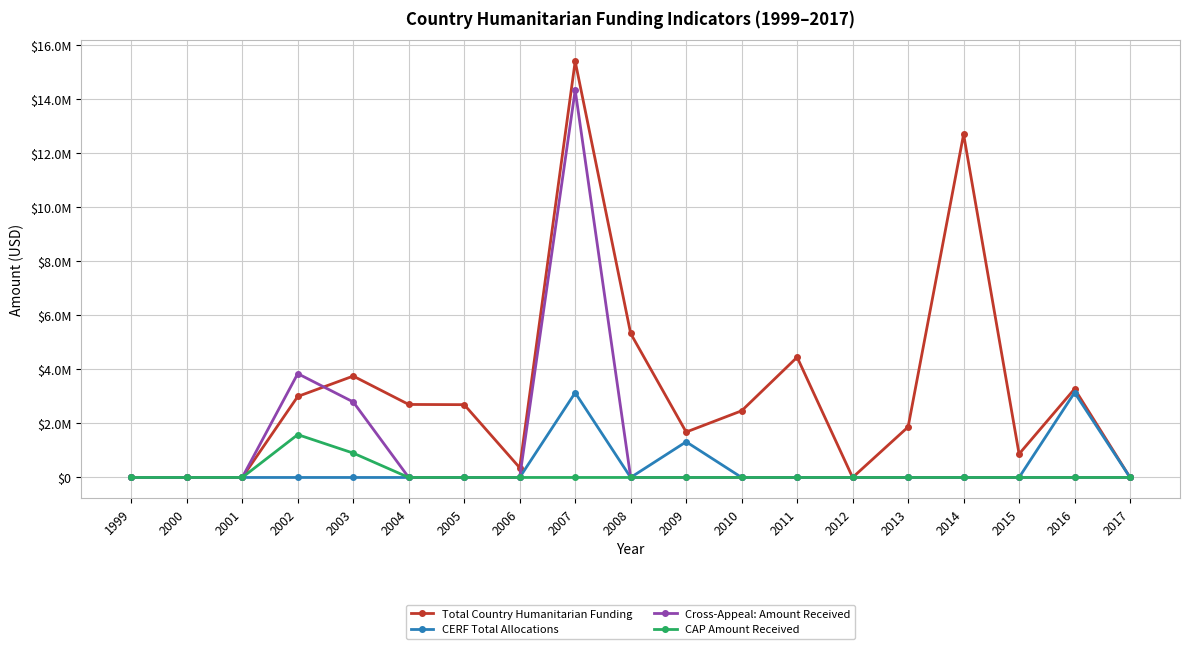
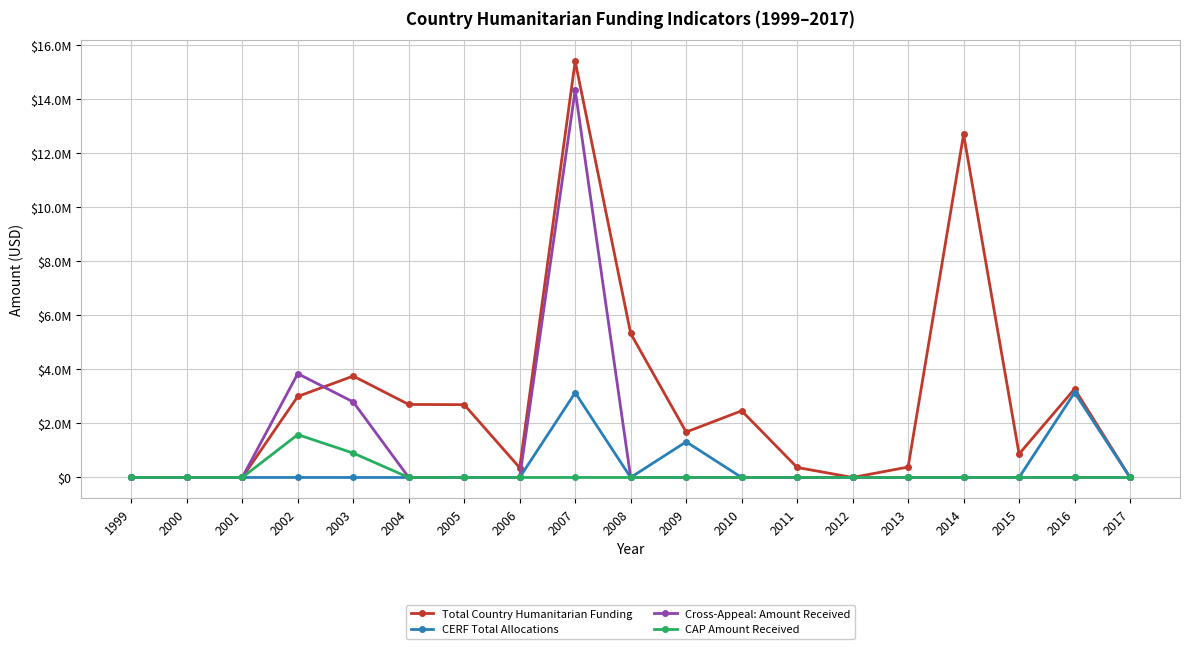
  {
    "Total Country Humanitarian Funding": {
      "2002": "$3000000",
      "2003": "$3800000",
      "2004": "$2700000",
      "2005": "$2700000",
      "2006": "$400000",
      "2007": "$15400000",
      "2008": "$5300000",
      "2009": "$1700000",
      "2010": "$2500000",
-     "2011": "$4500000",
-     "2013": "$1900000",
+     "2011": "$400000",
+     "2013": "$400000",
      "2014": "$12700000",
      "2015": "$900000",
      "2016": "$3300000"
    },
    "CERF Total Allocations": {
      "2002": "$0",
      "2003": "$0",
      "2007": "$3100000",
      "2009": "$1300000",
      "2016": "$3100000"
    },
    "Cross-Appeal: Amount Received": {
      "2002": "$3800000",
      "2003": "$2800000",
      "2007": "$14300000"
    },
    "CAP Amount Received": {
      "2002": "$1600000",
      "2003": "$900000",
      "2007": "$0"
    }
  }
